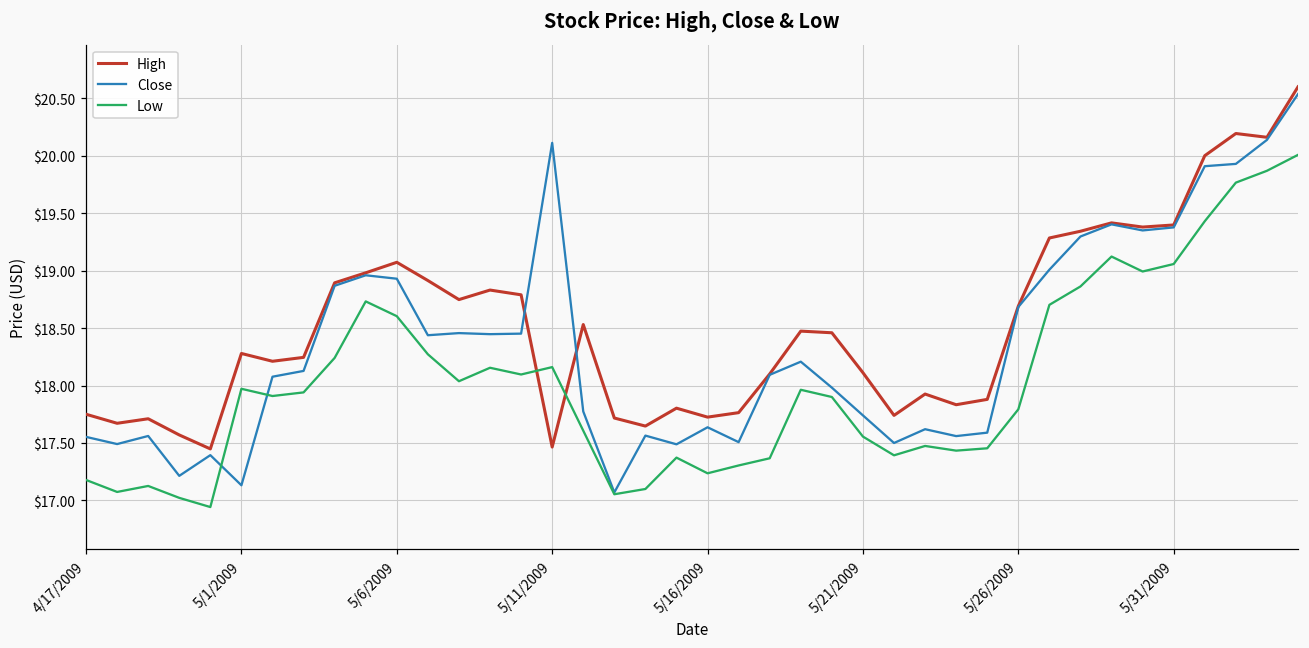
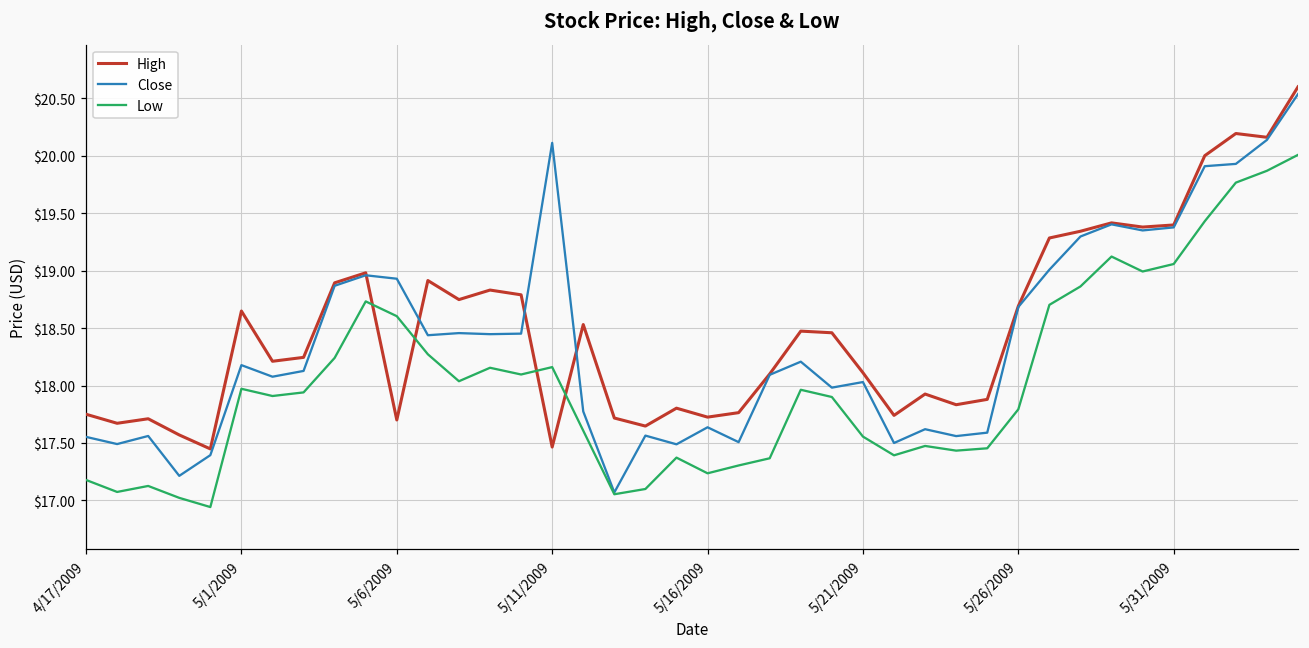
  {
    "High": {
      "4/17/2009": "$17.75",
-     "5/1/2009": "$18.28",
-     "5/6/2009": "$19.07",
+     "5/1/2009": "$18.65",
+     "5/6/2009": "$17.70",
      "5/11/2009": "$17.46",
      "5/16/2009": "$17.72",
      "5/21/2009": "$18.11"
    },
    "Close": {
      "4/17/2009": "$17.55",
-     "5/1/2009": "$17.13",
+     "5/1/2009": "$18.18",
      "5/6/2009": "$18.93",
      "5/11/2009": "$20.11",
      "5/16/2009": "$17.64",
-     "5/21/2009": "$17.74"
+     "5/21/2009": "$18.03"
    },
    "Low": {
      "4/17/2009": "$17.18",
      "5/1/2009": "$17.97",
      "5/6/2009": "$18.60",
      "5/11/2009": "$18.16",
      "5/16/2009": "$17.24",
      "5/21/2009": "$17.56",
      "5/26/2009": "$17.79",
      "5/31/2009": "$19.06"
    }
  }
